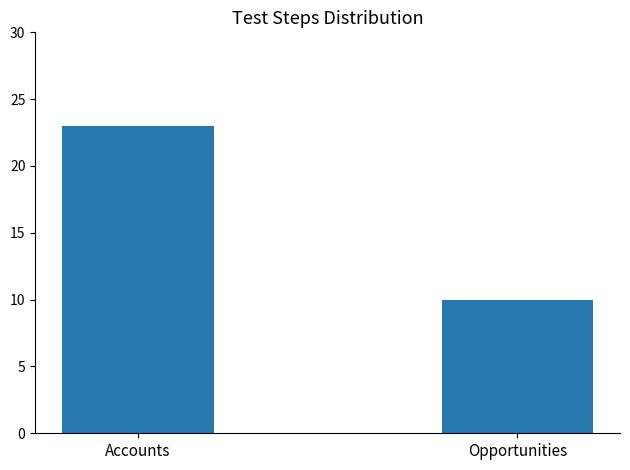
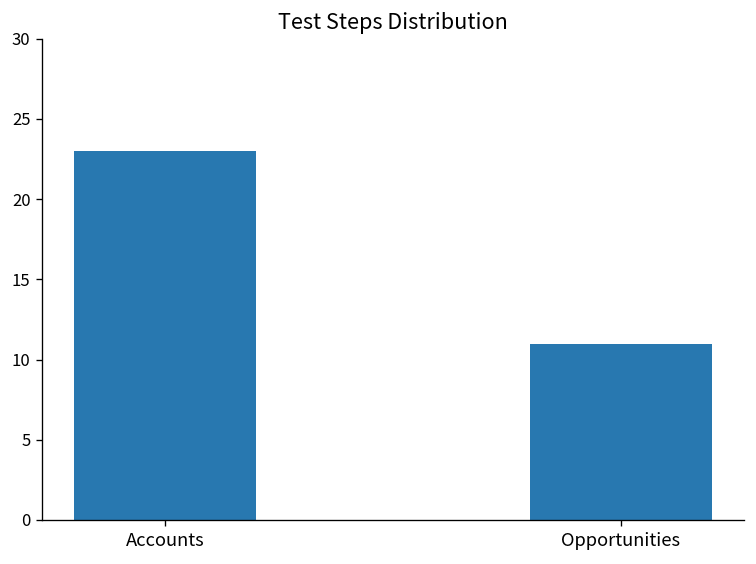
  {
    "Accounts": 23,
-   "Opportunities": 10
+   "Opportunities": 11
  }
